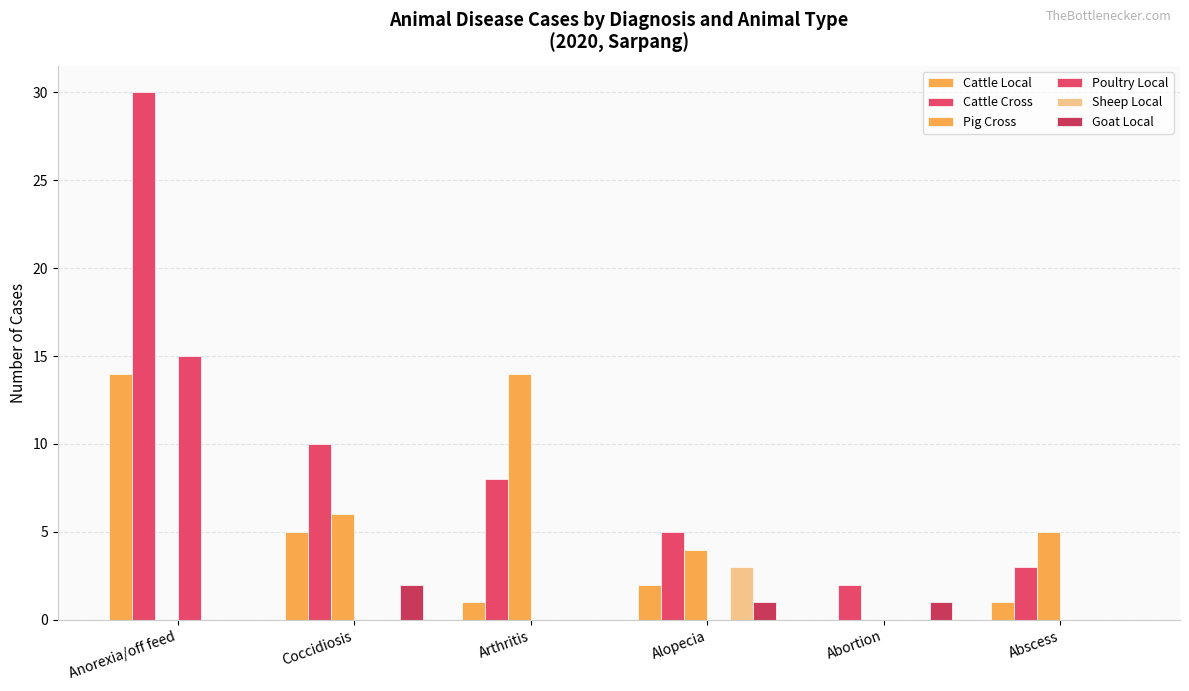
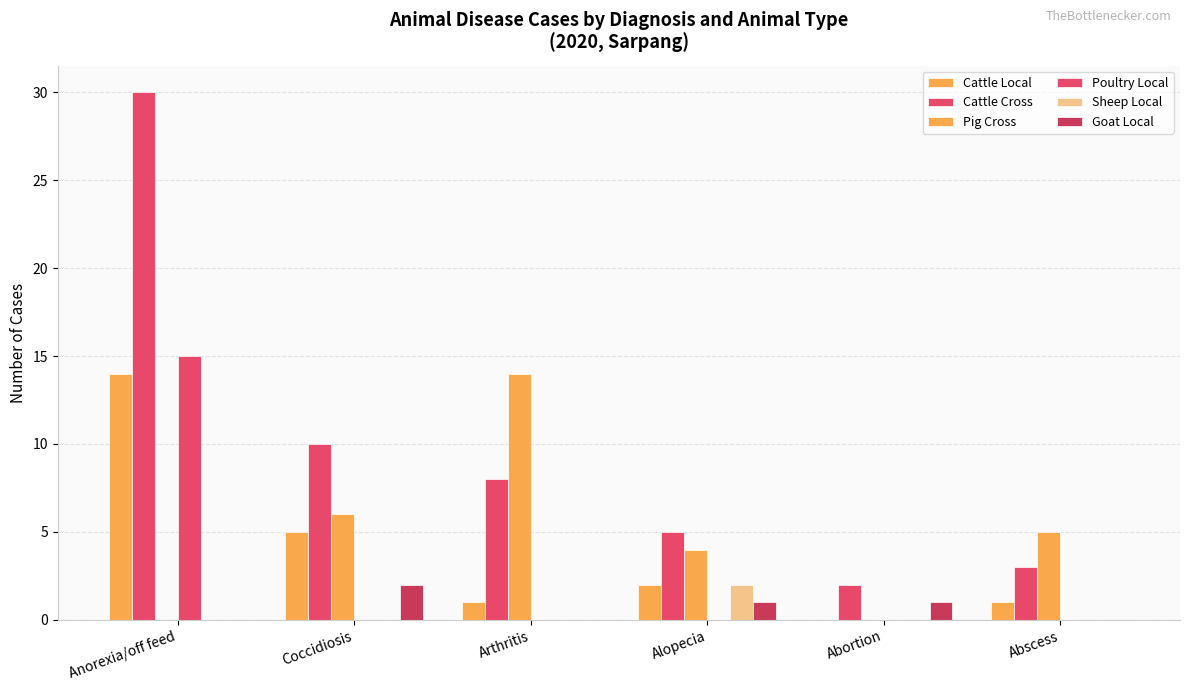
  {
    "Sheep Local": {
      "Anorexia/off feed": 0,
      "Coccidiosis": 0,
      "Arthritis": 0,
-     "Alopecia": 3,
+     "Alopecia": 2,
      "Abortion": 0,
      "Abscess": 0
    }
  }
